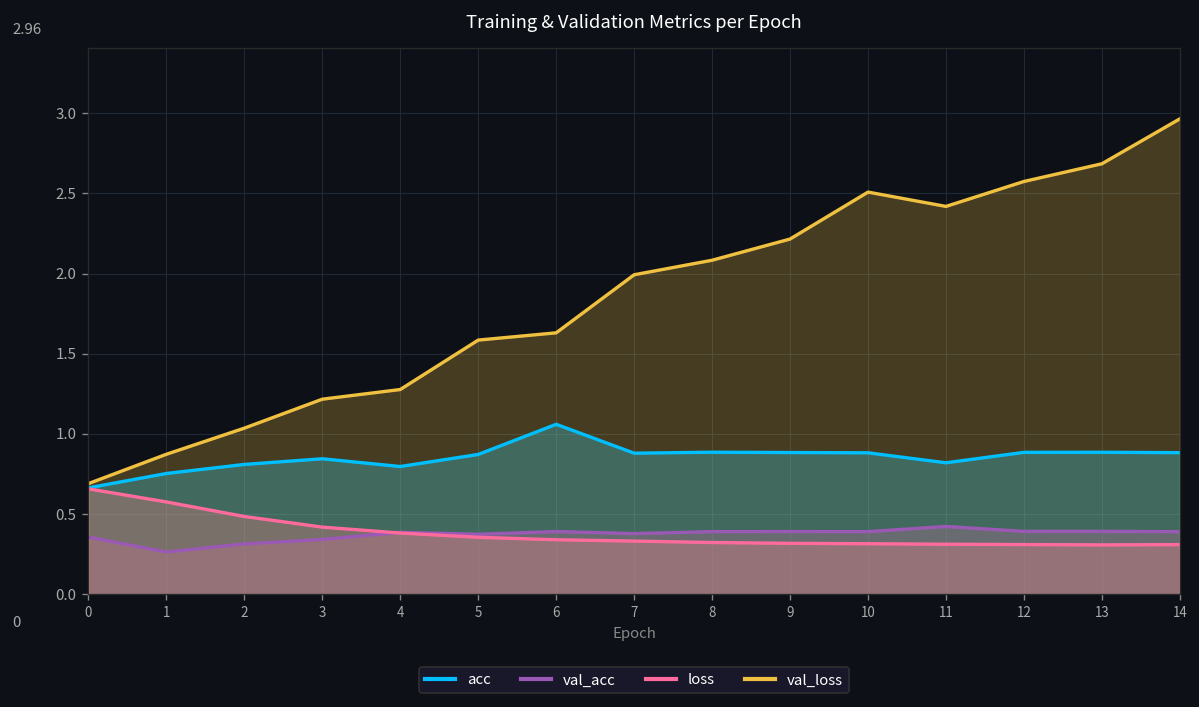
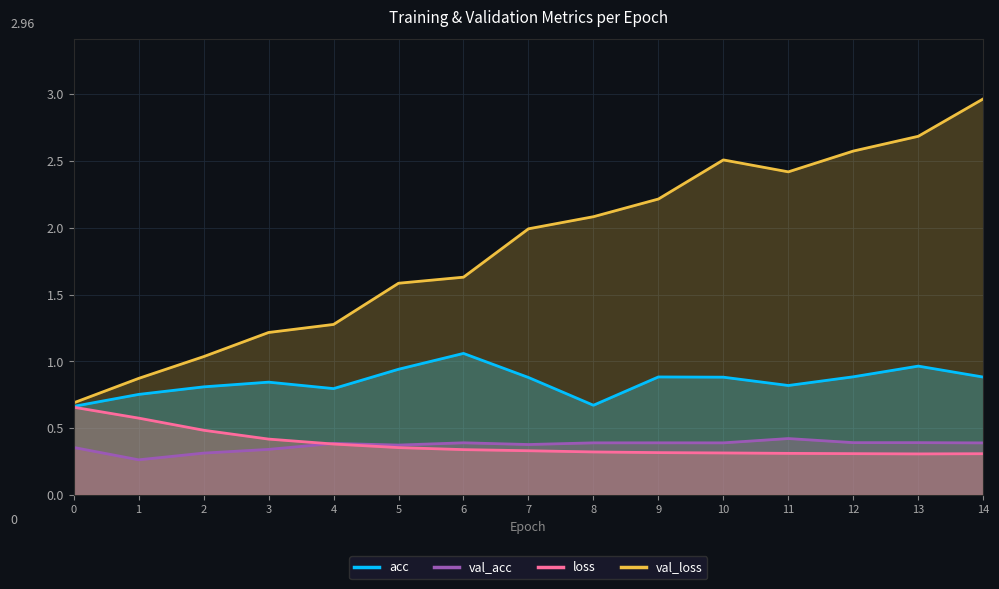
  {
    "acc": {
      "1": 0.75,
      "2": 0.81,
      "3": 0.84,
      "4": 0.80,
-     "5": 0.87,
+     "5": 0.94,
      "6": 1.06,
      "7": 0.88,
-     "8": 0.89,
+     "8": 0.67,
      "9": 0.88,
      "10": 0.88,
      "11": 0.82,
      "12": 0.88,
-     "13": 0.89,
+     "13": 0.96,
      "14": 0.88
    }
  }
